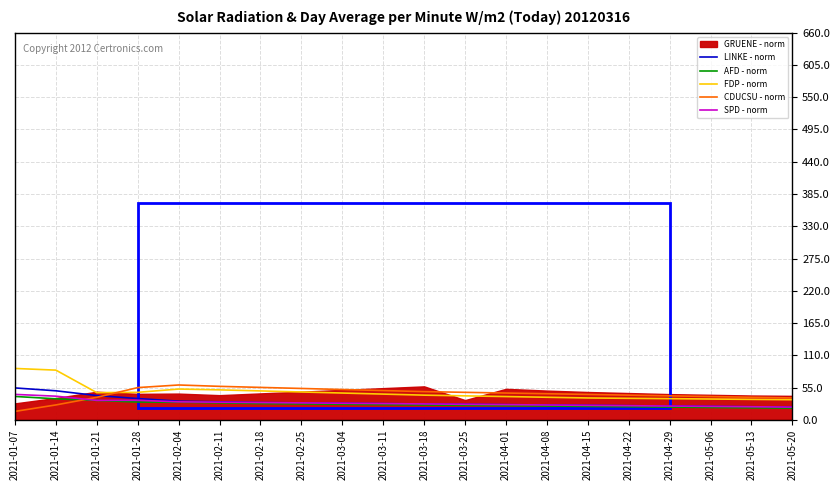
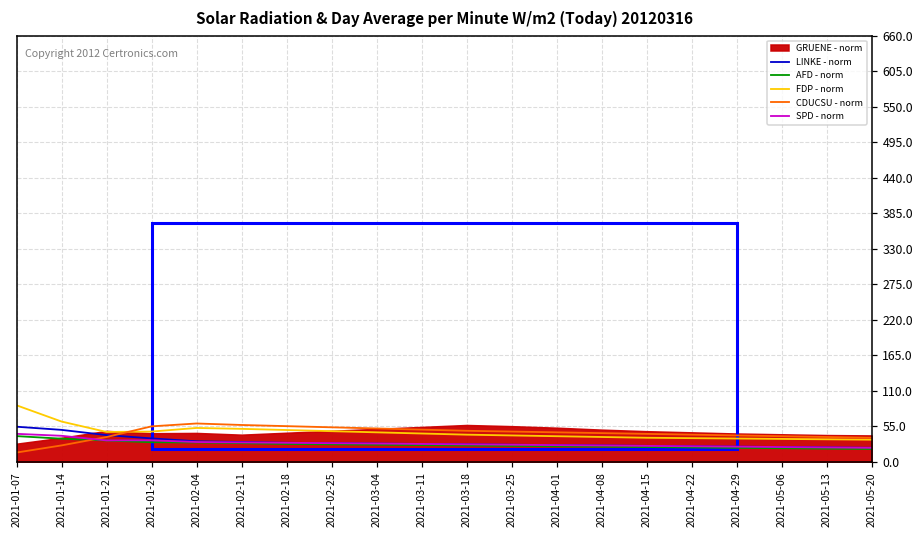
  {
    "LINKE - norm": {
      "2021-01-07": 50,
      "2021-01-14": 50
    },
    "GRUENE - norm": {
      "2021-01-07": 30,
      "2021-02-04": 40,
      "2021-02-11": 40,
      "2021-03-18": 60,
-     "2021-03-25": 30,
+     "2021-03-25": 60,
      "2021-04-01": 50,
      "2021-04-08": 50
    },
    "FDP - norm": {
      "2021-01-07": 90,
-     "2021-01-14": 80,
+     "2021-01-14": 60,
      "2021-02-04": 50,
      "2021-02-11": 50,
      "2021-03-04": 50,
      "2021-03-11": 40,
      "2021-03-18": 40,
      "2021-03-25": 40,
      "2021-04-01": 40,
      "2021-04-08": 40,
      "2021-04-15": 40,
      "2021-04-22": 40,
      "2021-04-29": 40
    },
    "CDUCSU - norm": {
      "2021-01-07": 10,
      "2021-01-14": 30,
      "2021-01-28": 50,
      "2021-02-04": 60,
      "2021-02-11": 60,
      "2021-02-18": 60,
      "2021-02-25": 50,
      "2021-03-18": 50,
      "2021-03-25": 50,
      "2021-04-01": 50,
      "2021-04-08": 40
    }
  }
